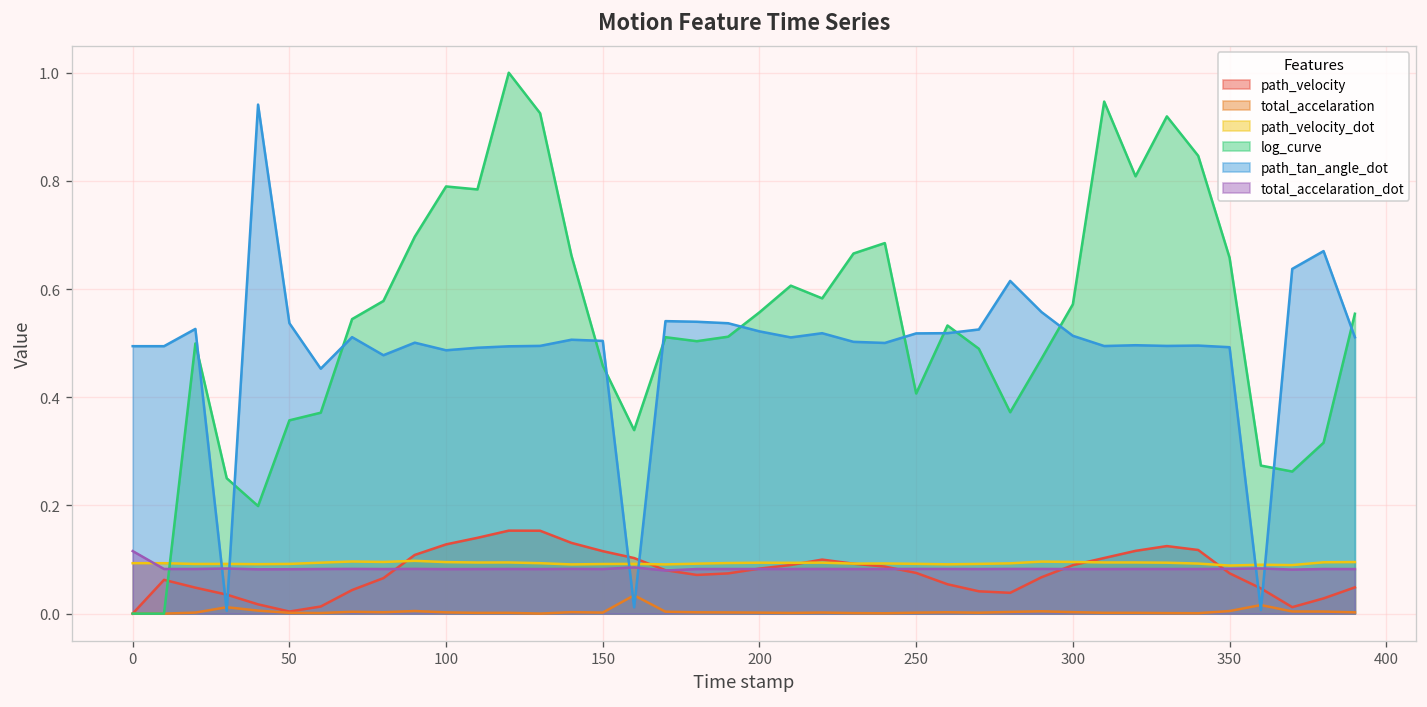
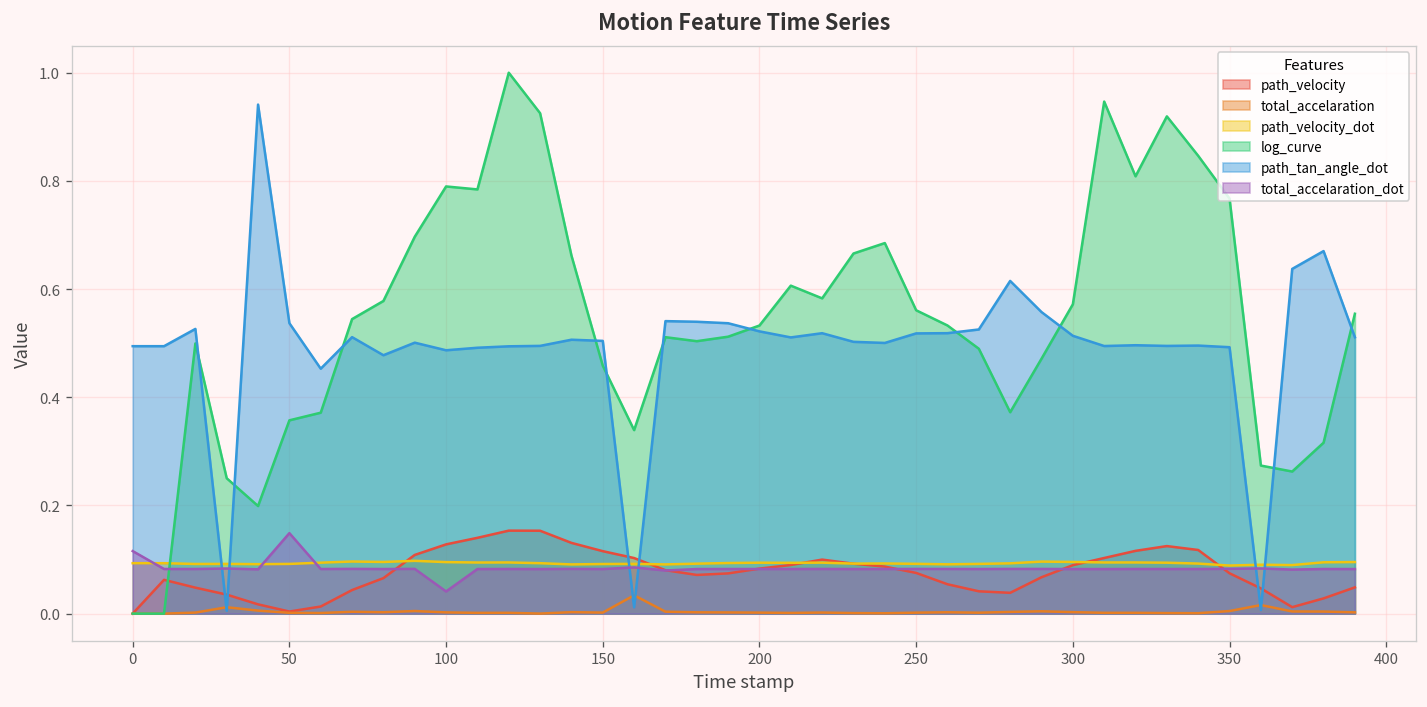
  {
    "log_curve": {
      "50": 0.36,
      "100": 0.79,
      "150": 0.46,
-     "200": 0.56,
-     "250": 0.41,
+     "200": 0.53,
+     "250": 0.56,
      "300": 0.57,
-     "350": 0.66
+     "350": 0.77
    },
    "path_tan_angle_dot": {
      "0": 0.49,
      "50": 0.54,
      "100": 0.49,
      "150": 0.50,
      "200": 0.52,
      "250": 0.52,
      "300": 0.51,
      "350": 0.49
    },
    "total_accelaration_dot": {
      "0": 0.12,
-     "50": 0.08,
-     "100": 0.08,
+     "50": 0.15,
+     "100": 0.04,
      "150": 0.08,
      "250": 0.08,
      "300": 0.08,
      "350": 0.08
    }
  }
